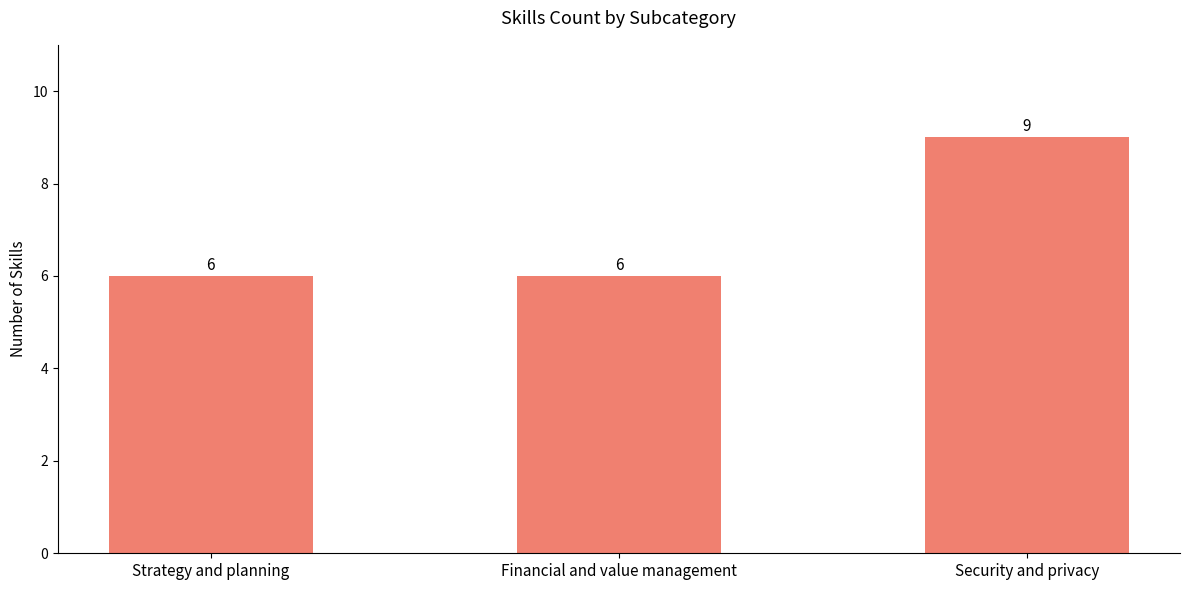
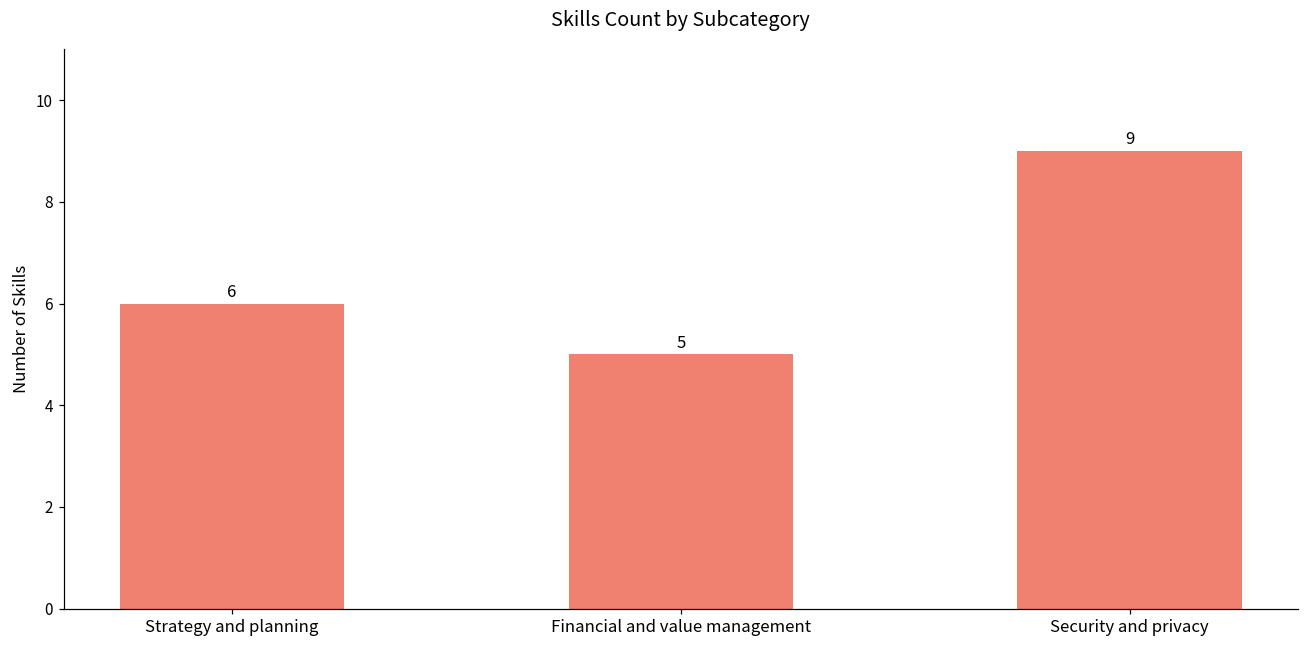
  {
    "Strategy and planning": 6,
-   "Financial and value management": 6,
+   "Financial and value management": 5,
    "Security and privacy": 9
  }
